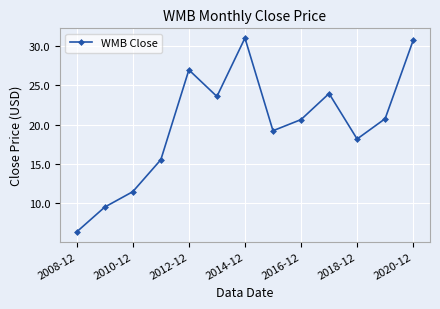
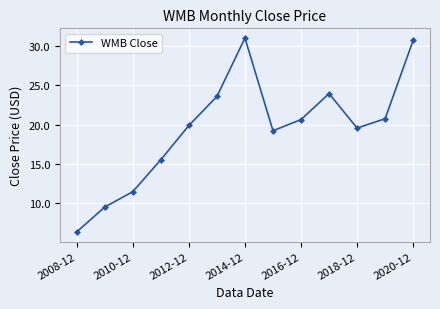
  {
    "2008-12": 6,
    "2010-12": 11,
-   "2012-12": 27,
+   "2012-12": 20,
    "2014-12": 31,
    "2016-12": 21,
-   "2018-12": 18,
+   "2018-12": 20,
    "2020-12": 31
  }
